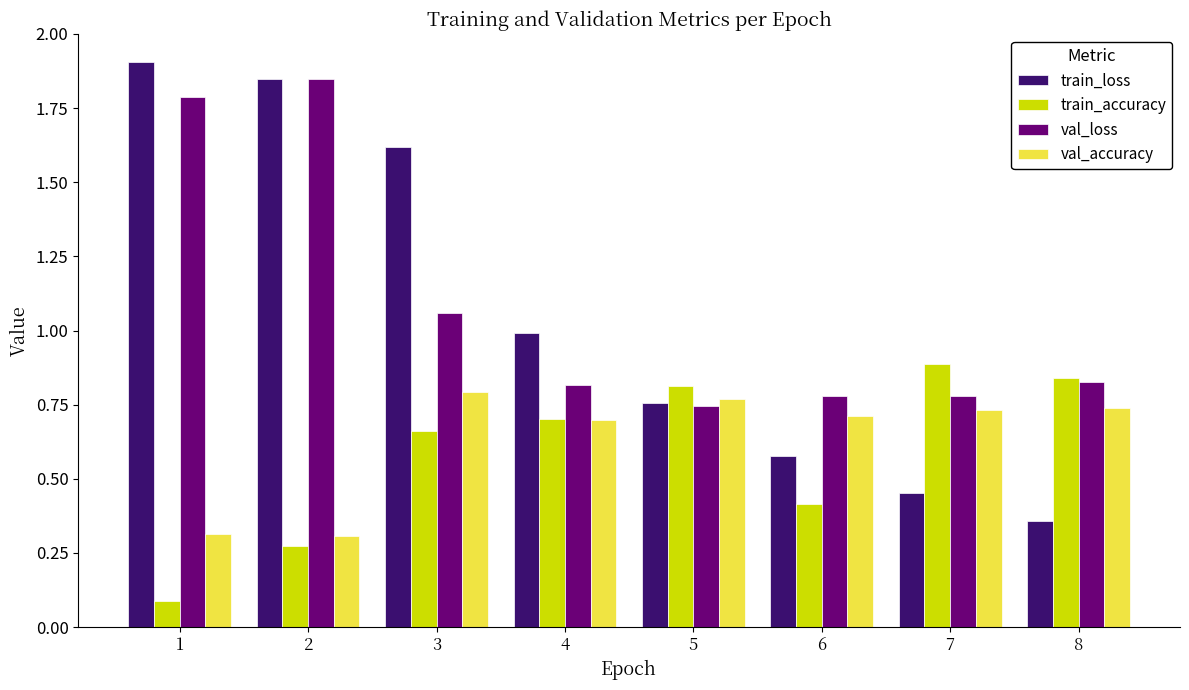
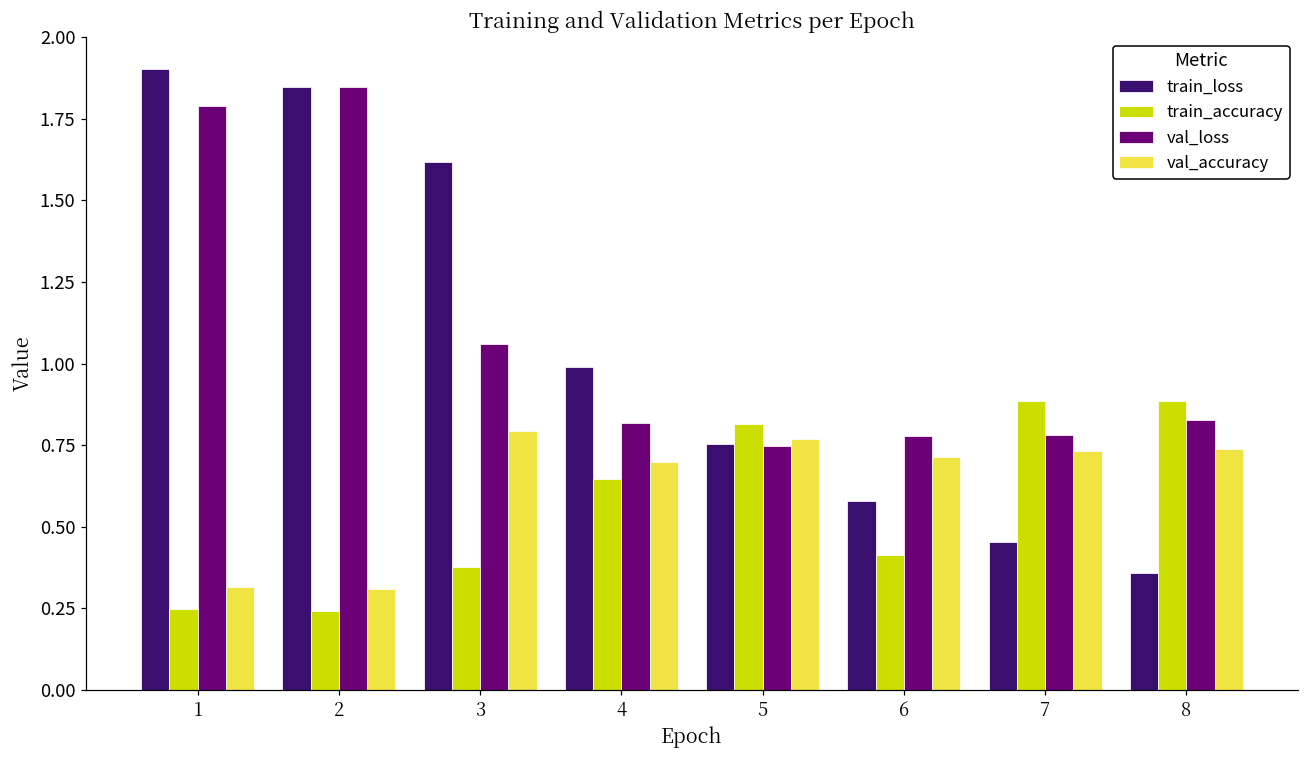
  {
    "train_accuracy": {
-     "1": 0.09,
-     "2": 0.27,
-     "3": 0.66,
-     "4": 0.70,
+     "1": 0.25,
+     "2": 0.24,
+     "3": 0.38,
+     "4": 0.65,
      "5": 0.81,
      "6": 0.41,
      "7": 0.89,
-     "8": 0.84
+     "8": 0.89
    },
    "val_accuracy": {
      "1": 0.31,
      "2": 0.31,
      "3": 0.79,
      "4": 0.70,
      "5": 0.77,
      "6": 0.71,
      "7": 0.73,
      "8": 0.74
    }
  }
